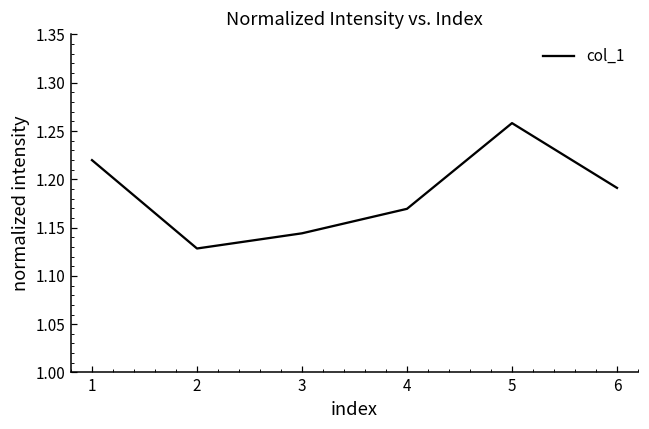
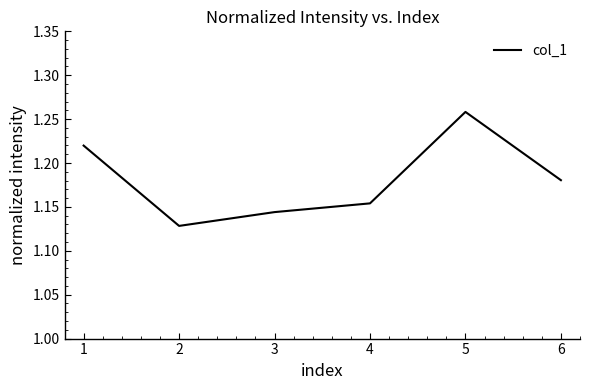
  {
    "1": 1.22,
    "2": 1.13,
    "3": 1.14,
-   "4": 1.17,
+   "4": 1.15,
    "5": 1.26,
-   "6": 1.19
+   "6": 1.18
  }
